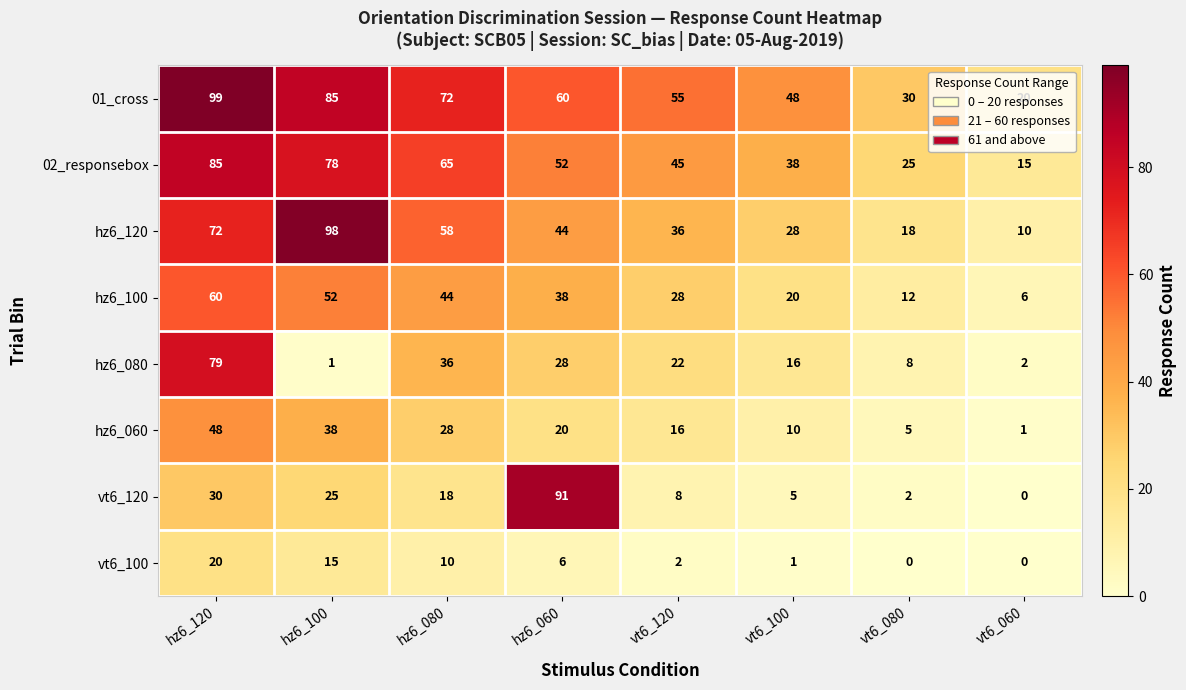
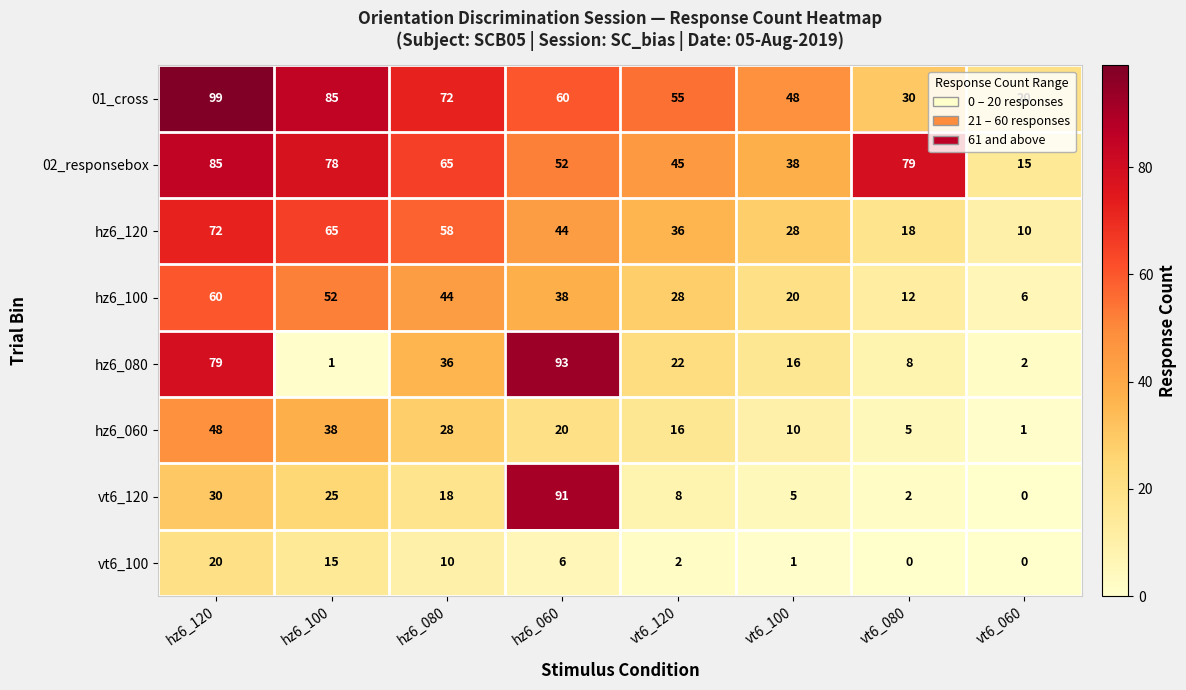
  {
    "01_cross": {
      "hz6_120": 99,
      "hz6_100": 85,
      "hz6_080": 72,
      "hz6_060": 60,
      "vt6_120": 55,
      "vt6_100": 48,
      "vt6_080": 30
    },
    "02_responsebox": {
      "hz6_120": 85,
      "hz6_100": 78,
      "hz6_080": 65,
      "hz6_060": 52,
      "vt6_120": 45,
      "vt6_100": 38,
-     "vt6_080": 25,
+     "vt6_080": 79,
      "vt6_060": 15
    },
    "hz6_120": {
      "hz6_120": 72,
-     "hz6_100": 98,
+     "hz6_100": 65,
      "hz6_080": 58,
      "hz6_060": 44,
      "vt6_120": 36,
      "vt6_100": 28,
      "vt6_080": 18,
      "vt6_060": 10
    },
    "hz6_100": {
      "hz6_120": 60,
      "hz6_100": 52,
      "hz6_080": 44,
      "hz6_060": 38,
      "vt6_120": 28,
      "vt6_100": 20,
      "vt6_080": 12,
      "vt6_060": 6
    },
    "hz6_080": {
      "hz6_120": 79,
      "hz6_100": 1,
      "hz6_080": 36,
-     "hz6_060": 28,
+     "hz6_060": 93,
      "vt6_120": 22,
      "vt6_100": 16,
      "vt6_080": 8,
      "vt6_060": 2
    },
    "hz6_060": {
      "hz6_120": 48,
      "hz6_100": 38,
      "hz6_080": 28,
      "hz6_060": 20,
      "vt6_120": 16,
      "vt6_100": 10,
      "vt6_080": 5,
      "vt6_060": 1
    },
    "vt6_120": {
      "hz6_120": 30,
      "hz6_100": 25,
      "hz6_080": 18,
      "hz6_060": 91,
      "vt6_120": 8,
      "vt6_100": 5,
      "vt6_080": 2,
      "vt6_060": 0
    },
    "vt6_100": {
      "hz6_120": 20,
      "hz6_100": 15,
      "hz6_080": 10,
      "hz6_060": 6,
      "vt6_120": 2,
      "vt6_100": 1,
      "vt6_080": 0,
      "vt6_060": 0
    }
  }
